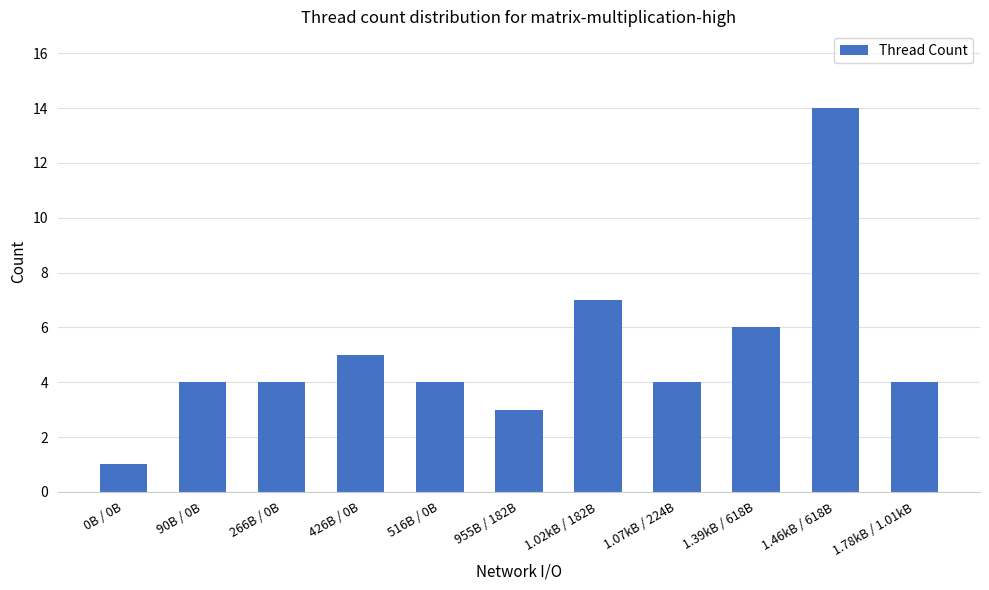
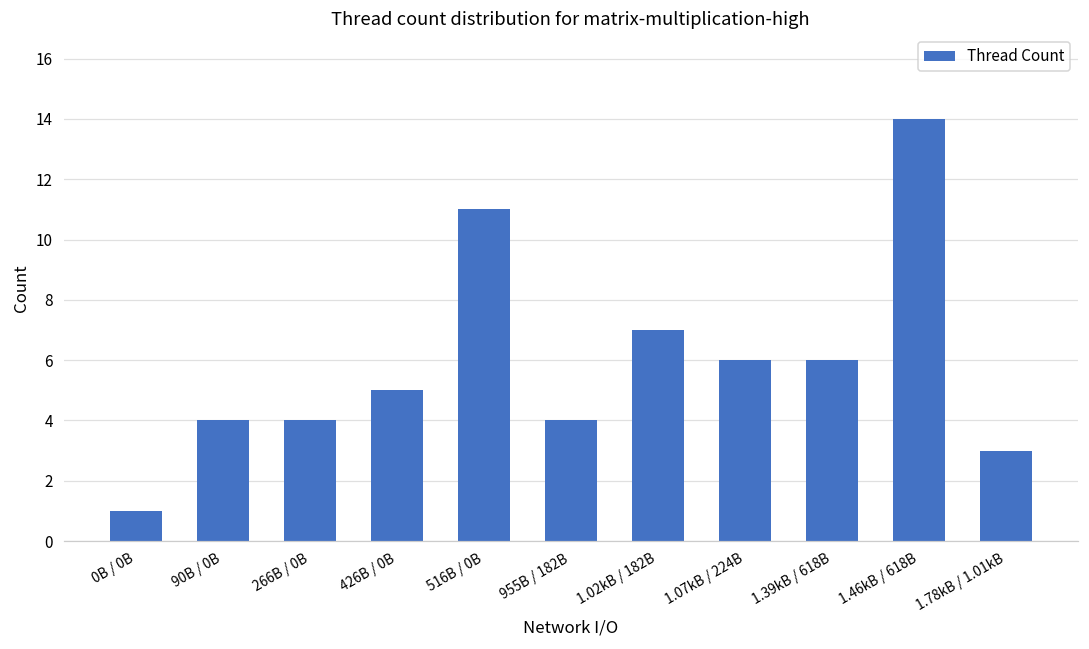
  {
    "0B / 0B": 1,
    "90B / 0B": 4,
    "266B / 0B": 4,
    "426B / 0B": 5,
-   "516B / 0B": 4,
-   "955B / 182B": 3,
+   "516B / 0B": 11,
+   "955B / 182B": 4,
    "1.02kB / 182B": 7,
-   "1.07kB / 224B": 4,
+   "1.07kB / 224B": 6,
    "1.39kB / 618B": 6,
    "1.46kB / 618B": 14,
-   "1.78kB / 1.01kB": 4
+   "1.78kB / 1.01kB": 3
  }
